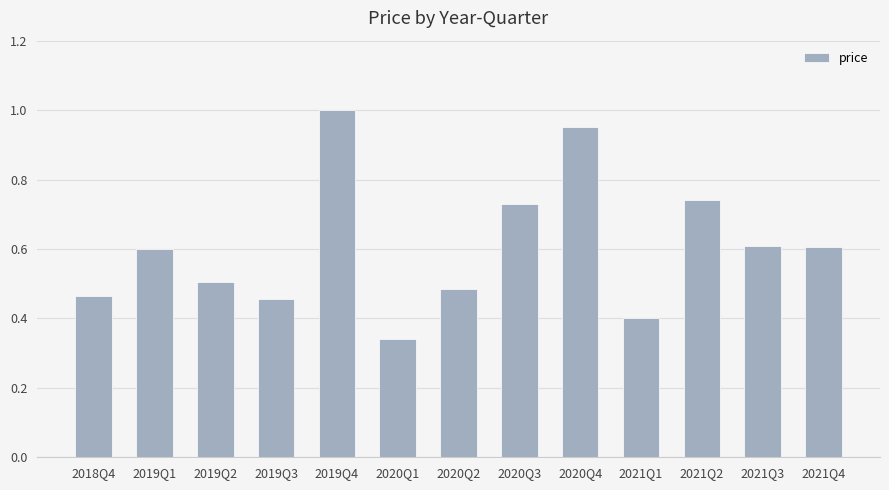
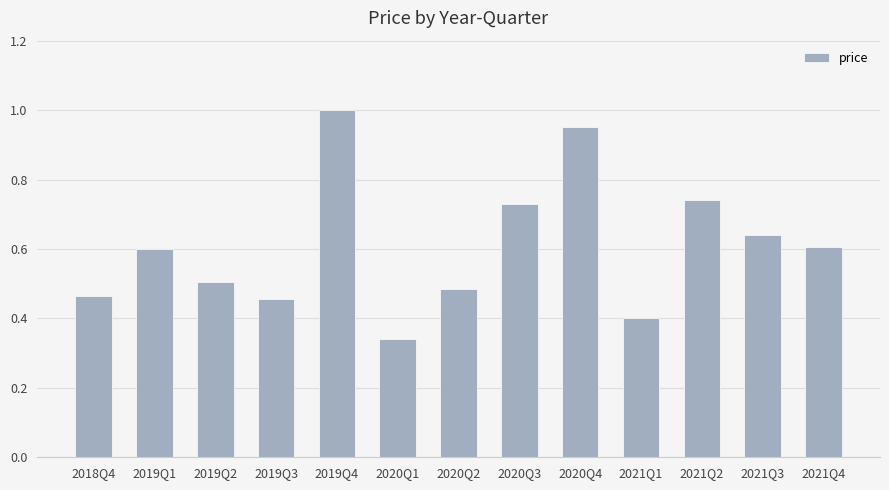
  {
    "2018Q4": 0.47,
    "2019Q1": 0.60,
    "2019Q2": 0.51,
    "2019Q3": 0.46,
    "2019Q4": 1.00,
    "2020Q1": 0.34,
    "2020Q2": 0.49,
    "2020Q3": 0.73,
    "2020Q4": 0.95,
    "2021Q1": 0.40,
    "2021Q2": 0.74,
-   "2021Q3": 0.61,
+   "2021Q3": 0.64,
    "2021Q4": 0.61
  }
